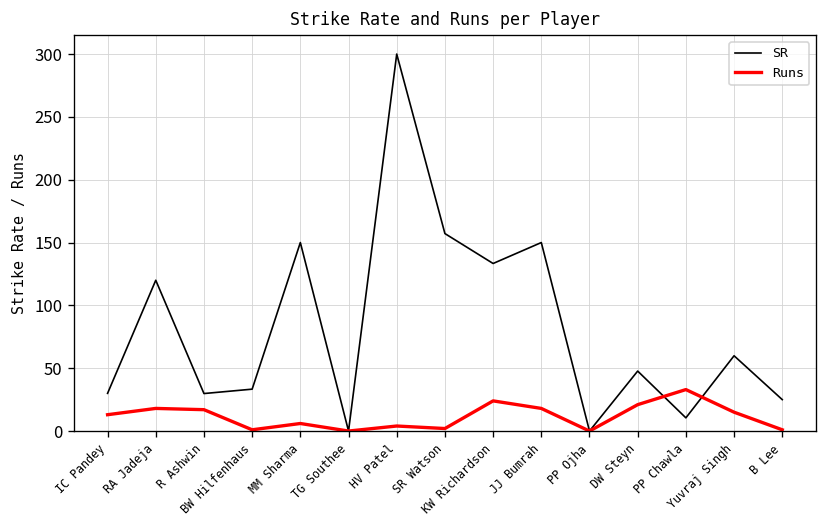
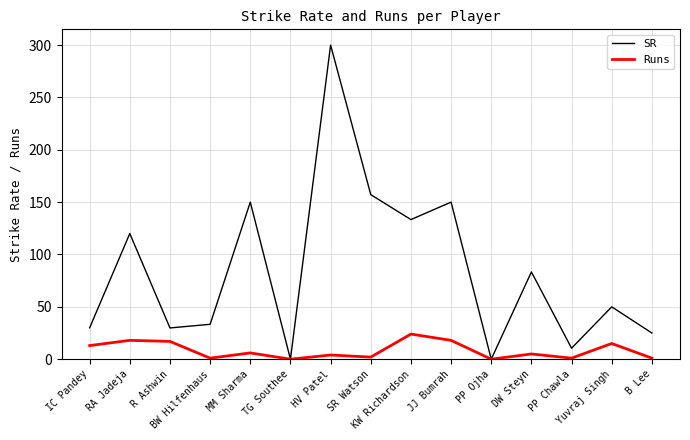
  {
    "SR": {
      "IC Pandey": 30,
      "RA Jadeja": 120,
      "R Ashwin": 30,
      "BW Hilfenhaus": 33,
      "MM Sharma": 150,
      "HV Patel": 300,
      "SR Watson": 157,
      "KW Richardson": 133,
      "JJ Bumrah": 150,
-     "DW Steyn": 48,
+     "DW Steyn": 83,
      "PP Chawla": 11,
-     "Yuvraj Singh": 60,
+     "Yuvraj Singh": 50,
      "B Lee": 25
    },
    "Runs": {
      "IC Pandey": 13,
      "RA Jadeja": 18,
      "R Ashwin": 17,
      "BW Hilfenhaus": 1,
      "MM Sharma": 6,
      "HV Patel": 4,
      "SR Watson": 2,
      "KW Richardson": 24,
      "JJ Bumrah": 18,
-     "DW Steyn": 21,
-     "PP Chawla": 33,
+     "DW Steyn": 5,
+     "PP Chawla": 1,
      "Yuvraj Singh": 15,
      "B Lee": 1
    }
  }
